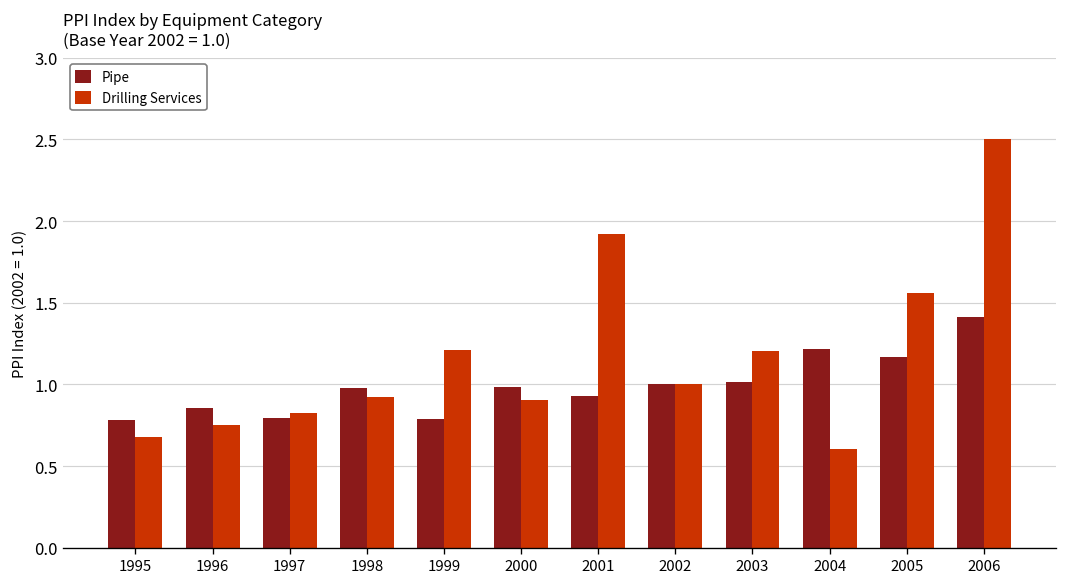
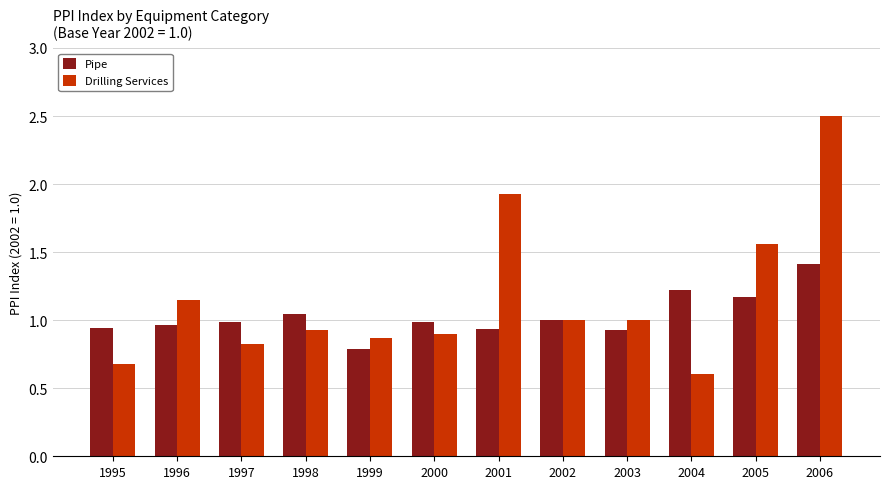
  {
    "Pipe": {
-     "1995": 0.78,
-     "1996": 0.86,
-     "1997": 0.80,
-     "1998": 0.98,
+     "1995": 0.94,
+     "1996": 0.96,
+     "1997": 0.99,
+     "1998": 1.04,
      "1999": 0.79,
      "2000": 0.98,
      "2001": 0.93,
      "2002": 1.00,
-     "2003": 1.01,
+     "2003": 0.93,
      "2004": 1.22,
      "2005": 1.17,
      "2006": 1.41
    },
    "Drilling Services": {
      "1995": 0.68,
-     "1996": 0.75,
+     "1996": 1.15,
      "1997": 0.83,
      "1998": 0.92,
-     "1999": 1.21,
+     "1999": 0.87,
      "2000": 0.90,
      "2001": 1.92,
      "2002": 1.00,
-     "2003": 1.21,
+     "2003": 1.00,
      "2004": 0.60,
      "2005": 1.56,
      "2006": 2.50
    }
  }
